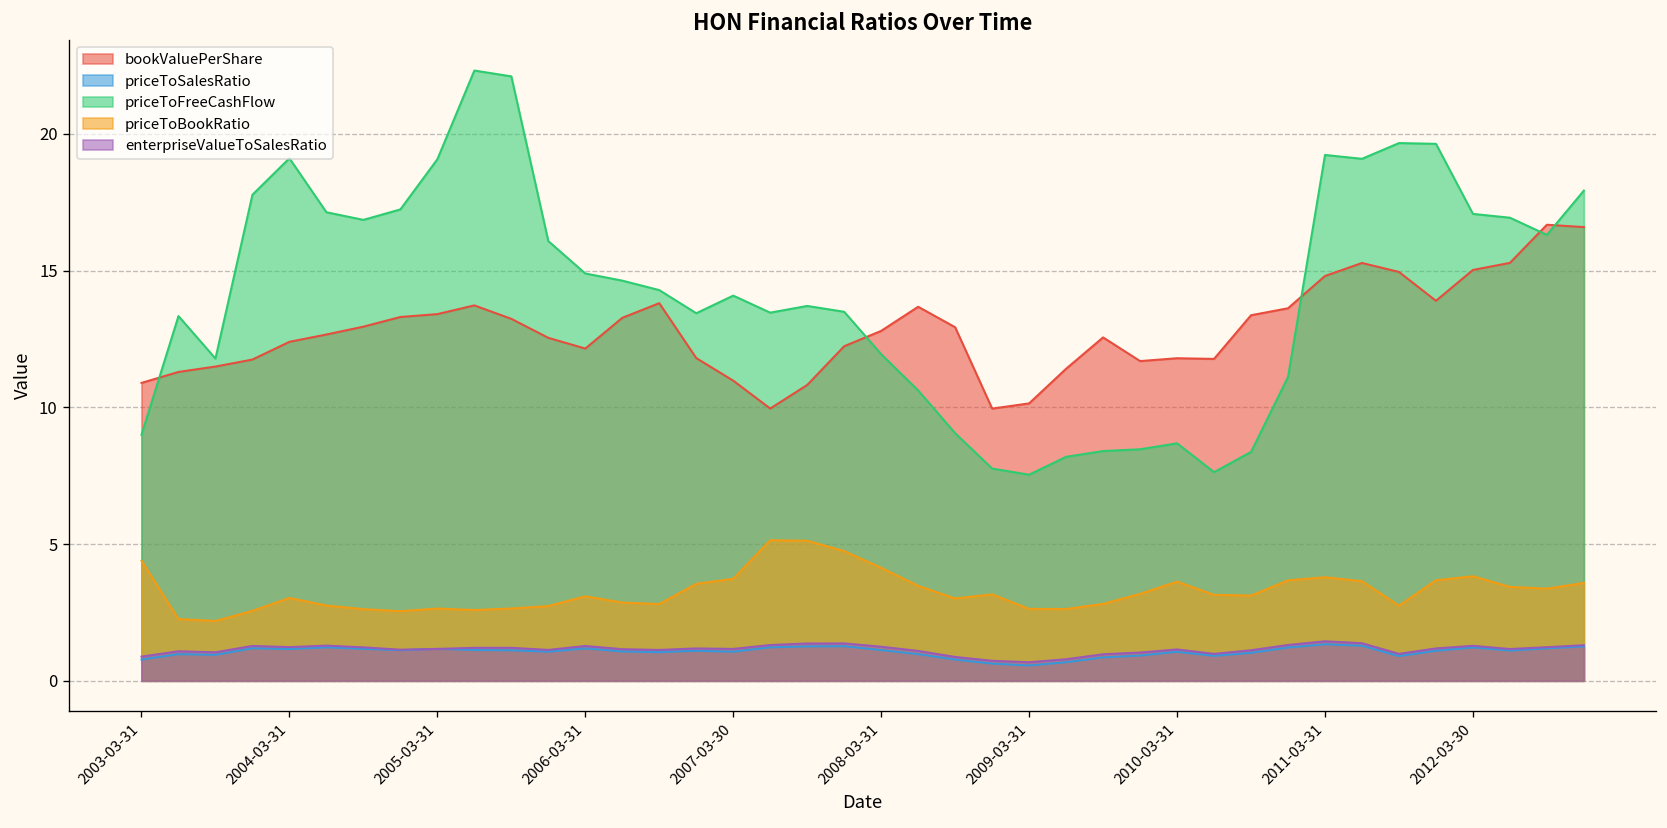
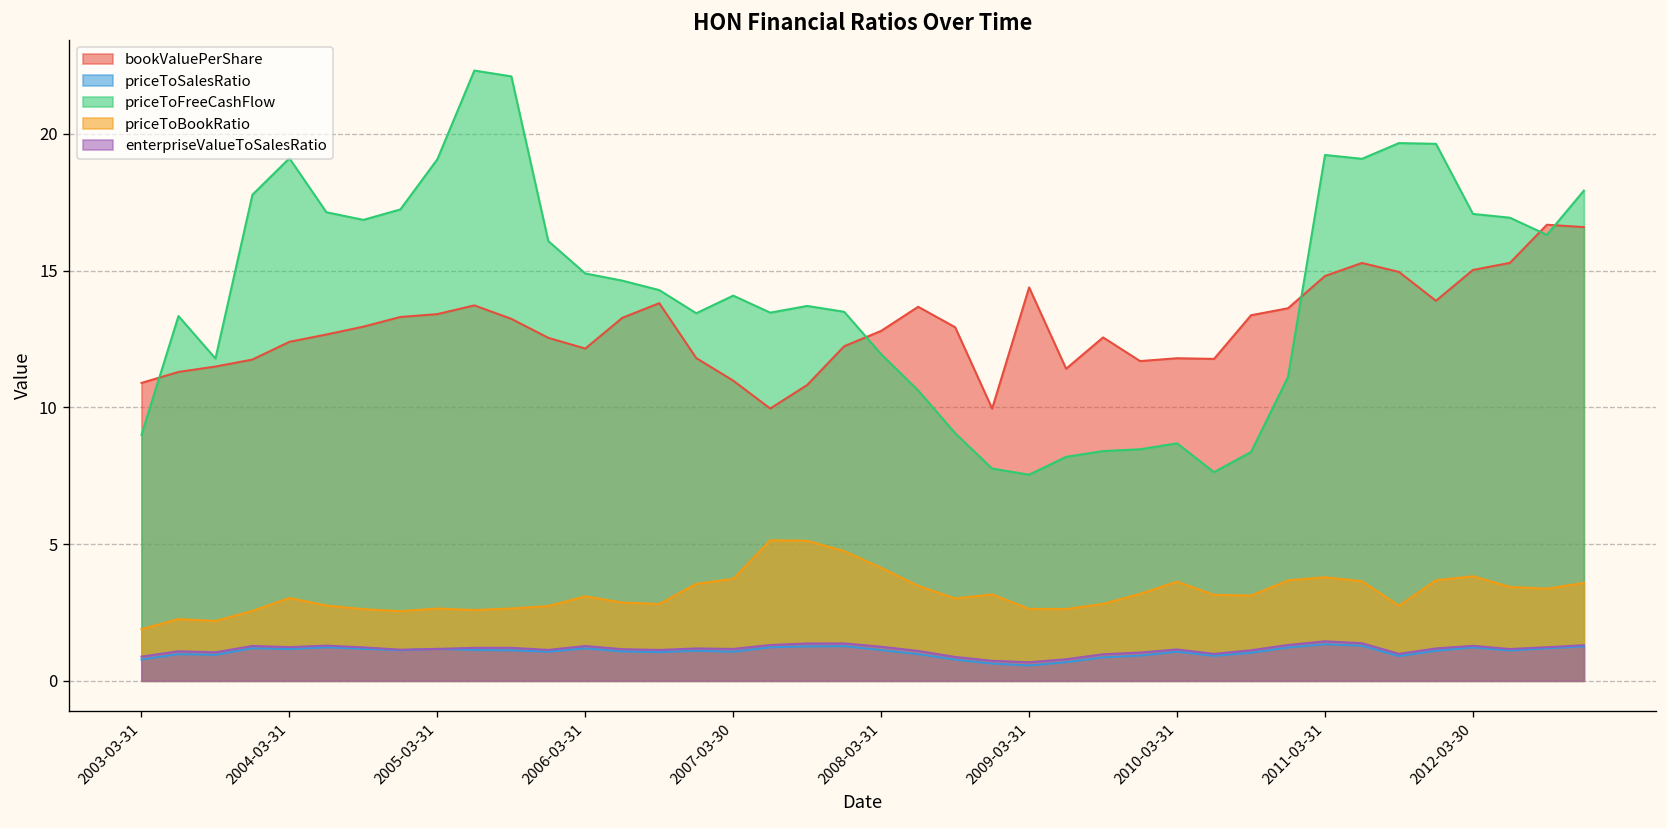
  {
    "bookValuePerShare": {
      "2003-03-31": 10.9,
      "2004-03-31": 12.4,
      "2005-03-31": 13.4,
      "2006-03-31": 12.2,
      "2007-03-30": 11.0,
      "2008-03-31": 12.8,
-     "2009-03-31": 10.1,
+     "2009-03-31": 14.4,
      "2010-03-31": 11.8,
      "2011-03-31": 14.8,
      "2012-03-30": 15.0
    },
    "priceToSalesRatio": {
      "2008-03-31": 1.1,
      "2009-03-31": 0.6
    },
    "priceToFreeCashFlow": {
      "2003-03-31": 9.0,
      "2005-03-31": 19.1,
      "2006-03-31": 14.9,
      "2007-03-30": 14.1,
      "2008-03-31": 11.9,
      "2009-03-31": 7.5,
      "2010-03-31": 8.7,
      "2011-03-31": 19.2,
      "2012-03-30": 17.1
    },
    "priceToBookRatio": {
-     "2003-03-31": 4.4,
+     "2003-03-31": 1.9,
      "2004-03-31": 3.0,
      "2005-03-31": 2.6,
      "2006-03-31": 3.1,
      "2007-03-30": 3.7,
      "2008-03-31": 4.1,
      "2009-03-31": 2.6,
      "2010-03-31": 3.6,
      "2011-03-31": 3.8,
      "2012-03-30": 3.8
    },
    "enterpriseValueToSalesRatio": {
      "2008-03-31": 1.2,
      "2009-03-31": 0.7
    }
  }
